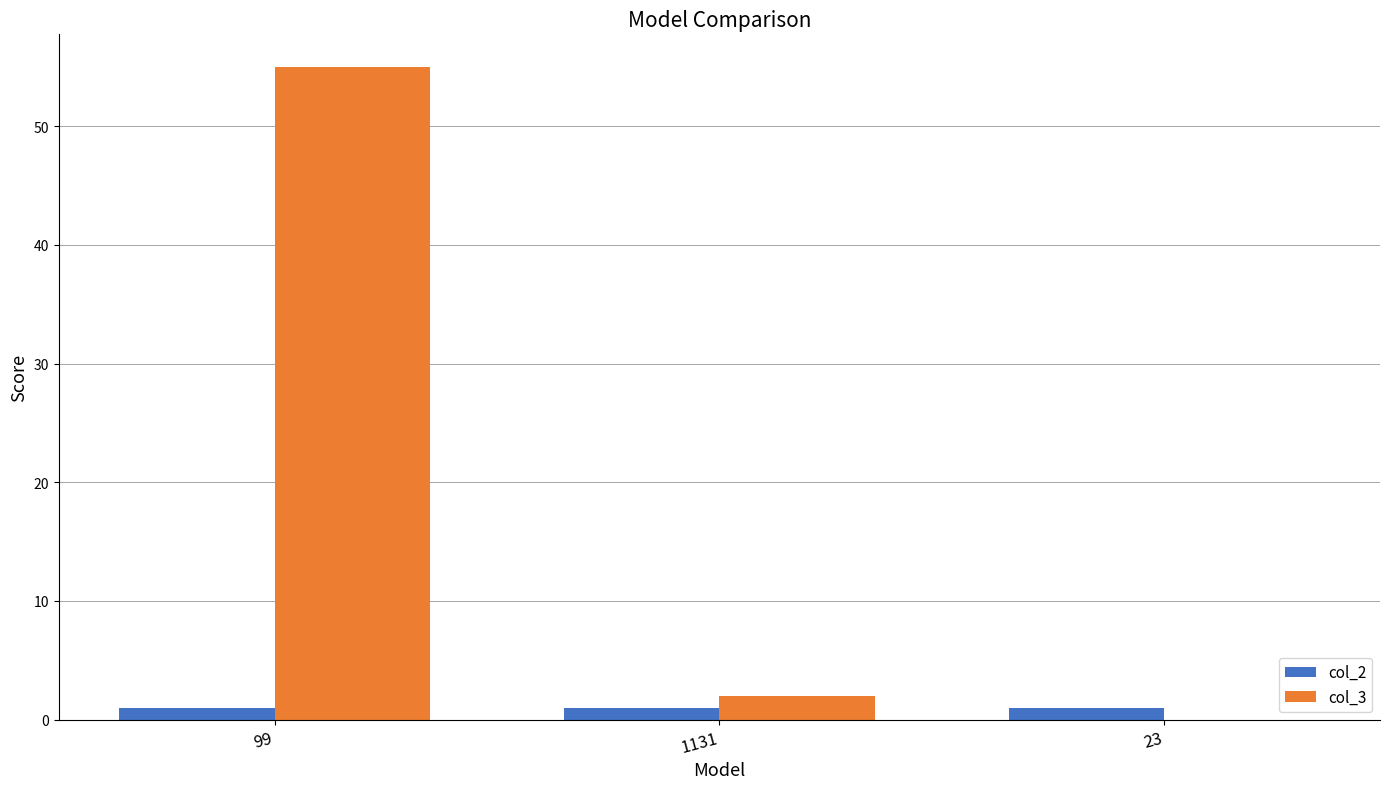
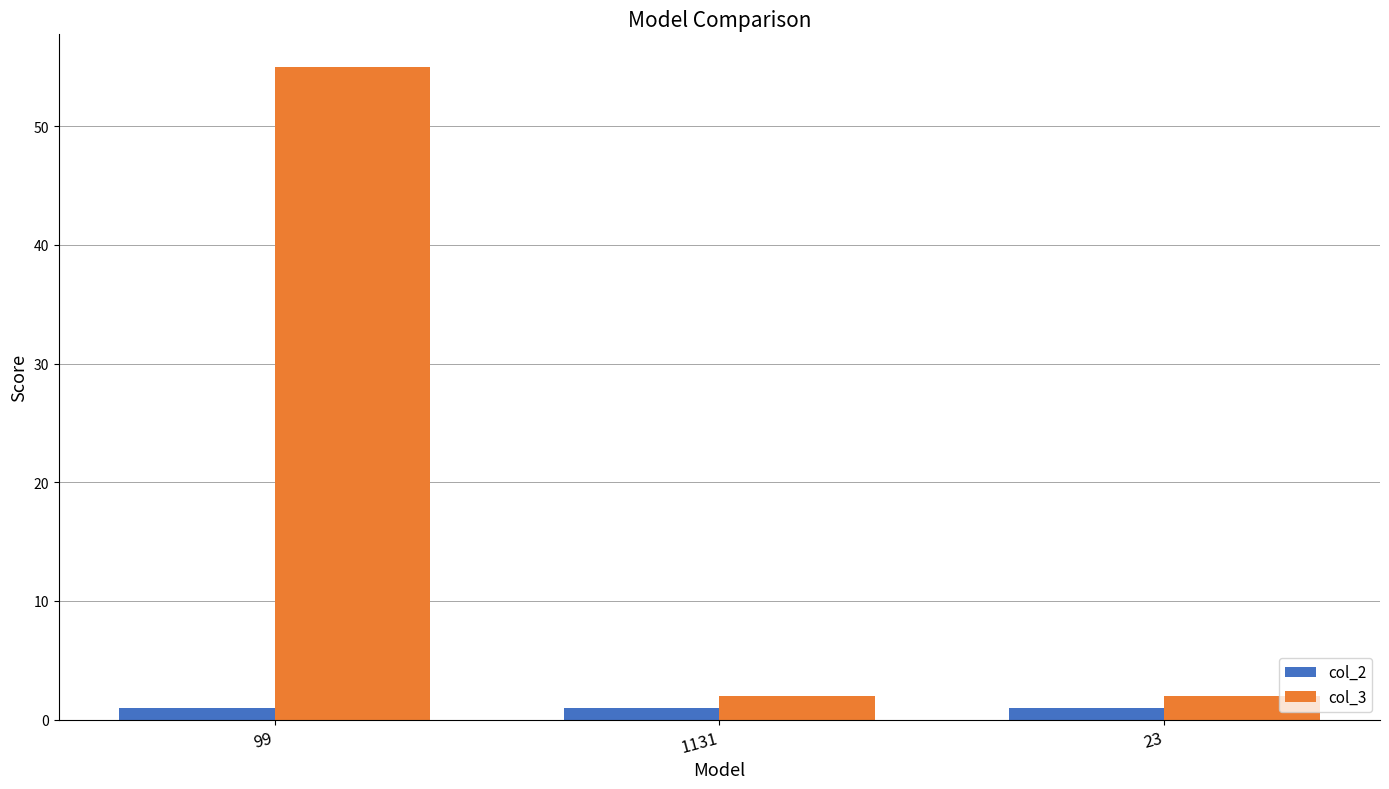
  {
    "col_2": {
      "99": 1,
      "1131": 1,
      "23": 1
    },
    "col_3": {
      "99": 55,
      "1131": 2,
-     "23": 0
+     "23": 2
    }
  }
